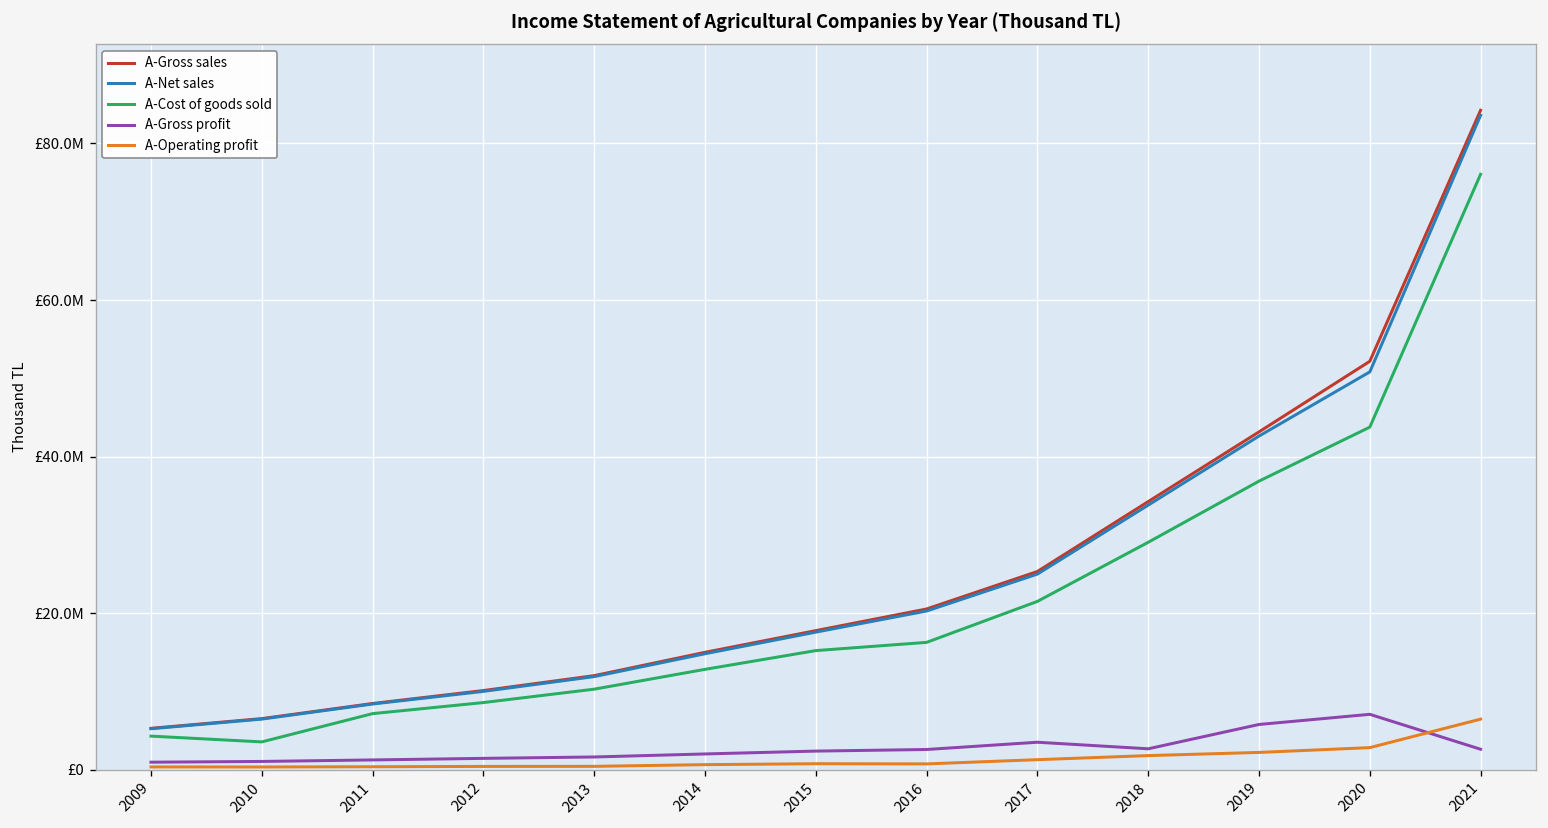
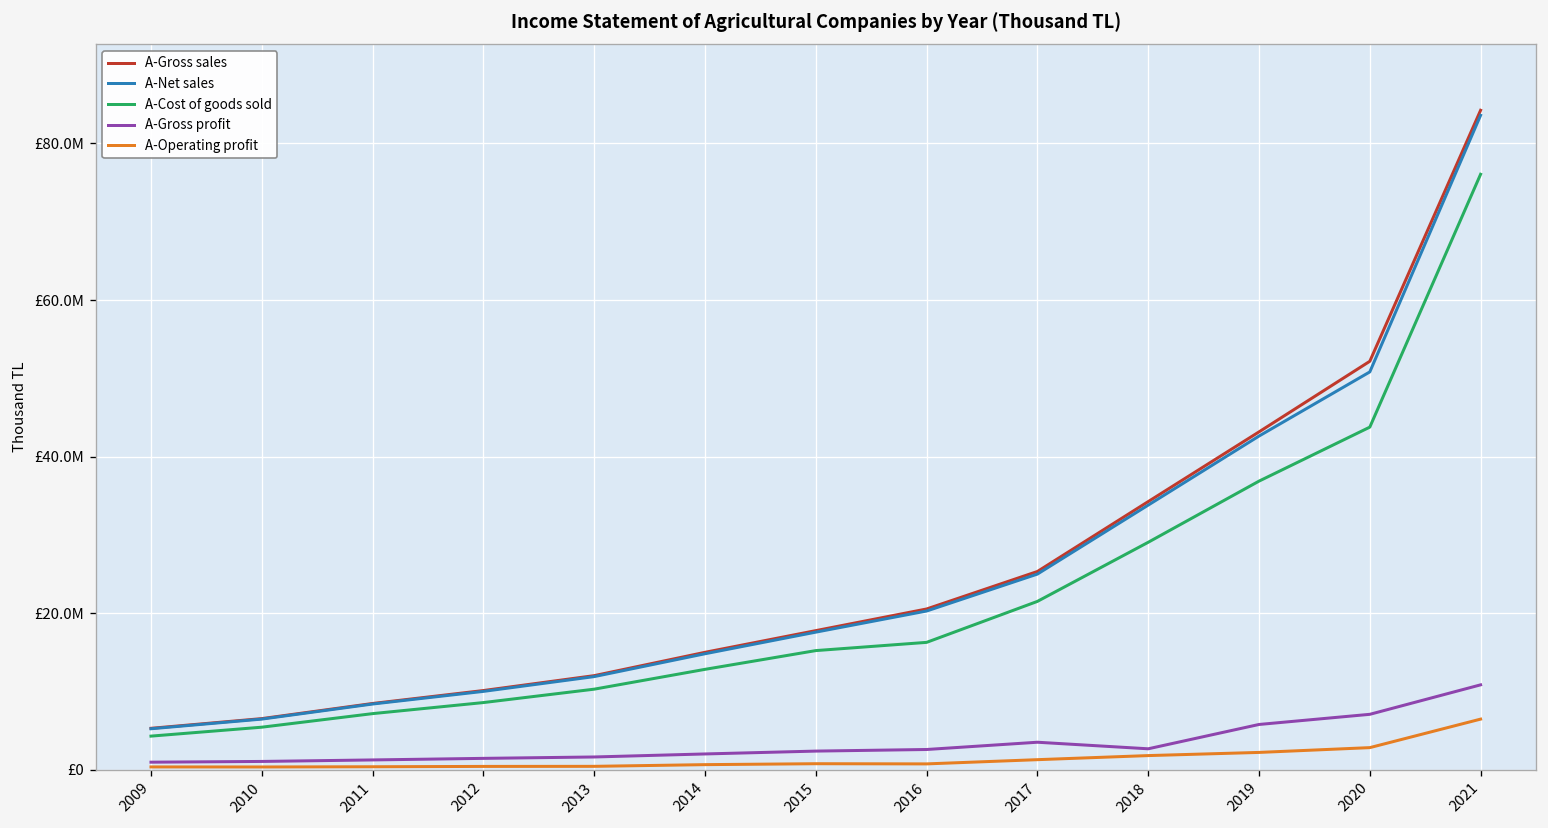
  {
    "A-Gross sales": {
      "2018": "£34000000",
      "2019": "£43000000",
      "2020": "£52000000",
      "2021": "£84000000"
    },
    "A-Net sales": {
      "2018": "£34000000",
      "2019": "£43000000",
      "2020": "£51000000",
      "2021": "£84000000"
    },
    "A-Cost of goods sold": {
      "2009": "£4000000",
-     "2010": "£4000000",
+     "2010": "£5000000",
      "2011": "£7000000",
      "2012": "£9000000",
      "2013": "£10000000",
      "2014": "£13000000",
      "2015": "£15000000",
      "2016": "£16000000",
      "2017": "£21000000",
      "2018": "£29000000",
      "2019": "£37000000",
      "2020": "£44000000",
      "2021": "£76000000"
    },
    "A-Gross profit": {
      "2009": "£1000000",
      "2010": "£1000000",
      "2011": "£1000000",
      "2012": "£1000000",
      "2013": "£2000000",
      "2014": "£2000000",
      "2015": "£2000000",
      "2016": "£3000000",
      "2017": "£3000000",
      "2018": "£3000000",
      "2019": "£6000000",
      "2020": "£7000000",
-     "2021": "£3000000"
+     "2021": "£11000000"
    },
    "A-Operating profit": {
      "2009": "£0",
      "2010": "£0",
      "2011": "£0",
      "2012": "£0",
      "2013": "£0",
      "2014": "£1000000",
      "2015": "£1000000",
      "2016": "£1000000",
      "2017": "£1000000",
      "2018": "£2000000",
      "2019": "£2000000",
      "2020": "£3000000",
      "2021": "£6000000"
    }
  }
